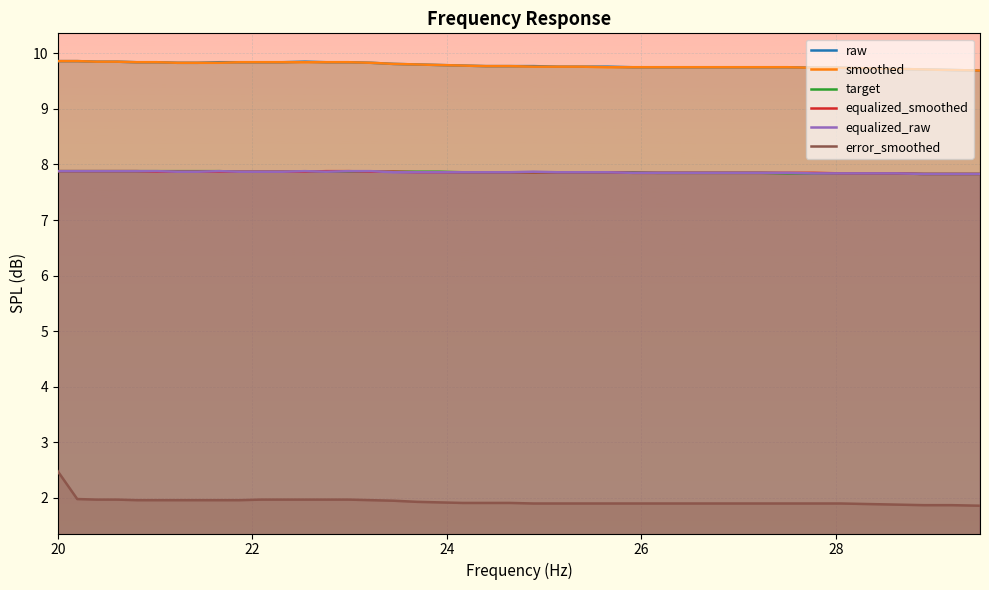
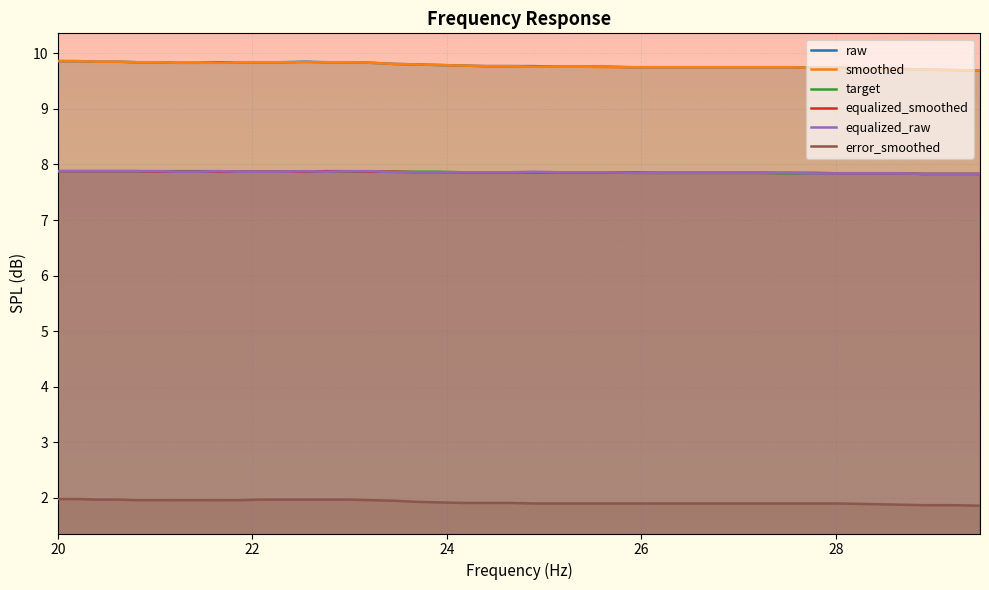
  {
    "error_smoothed": {
-     "20": 2.5
+     "20": 2.0
    }
  }
